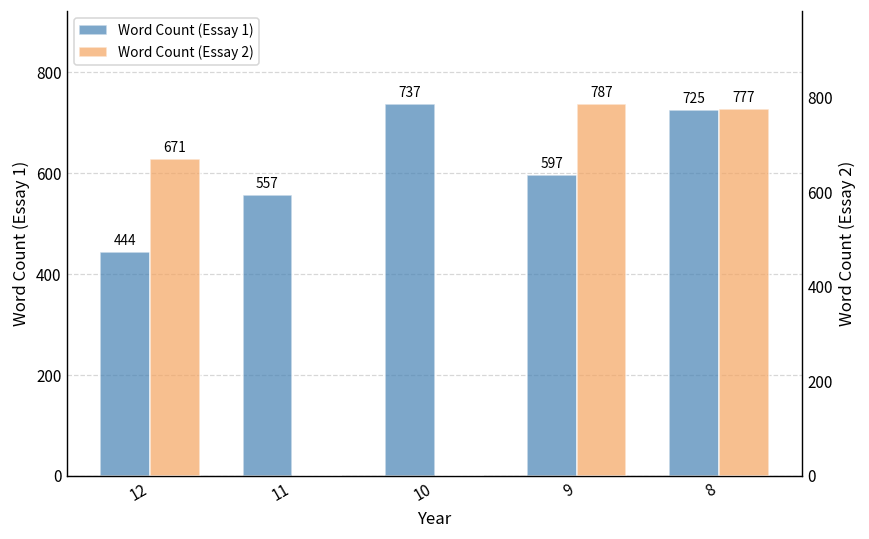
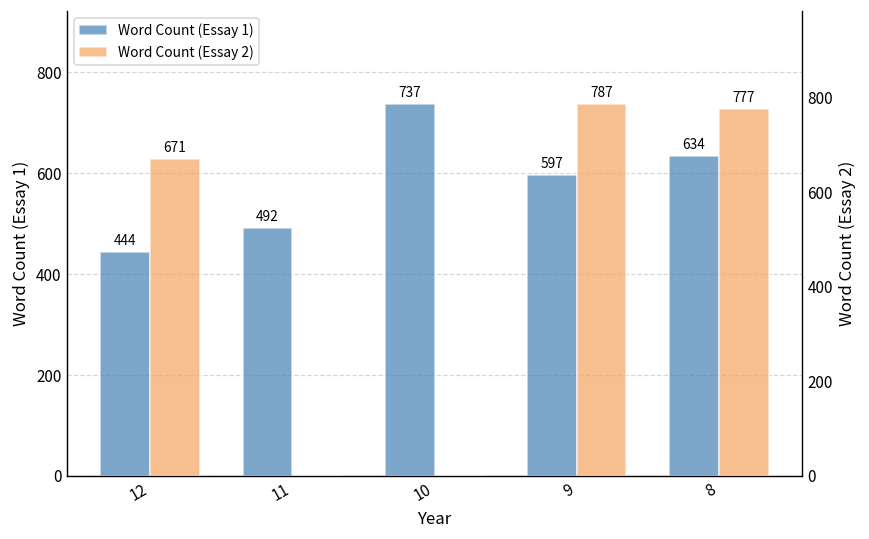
  {
    "Word Count (Essay 1)": {
      "12": 444,
-     "11": 557,
+     "11": 492,
      "10": 737,
      "9": 597,
-     "8": 725
+     "8": 634
    },
    "Word Count (Essay 2)": {
      "12": 671,
      "9": 787,
      "8": 777
    }
  }
